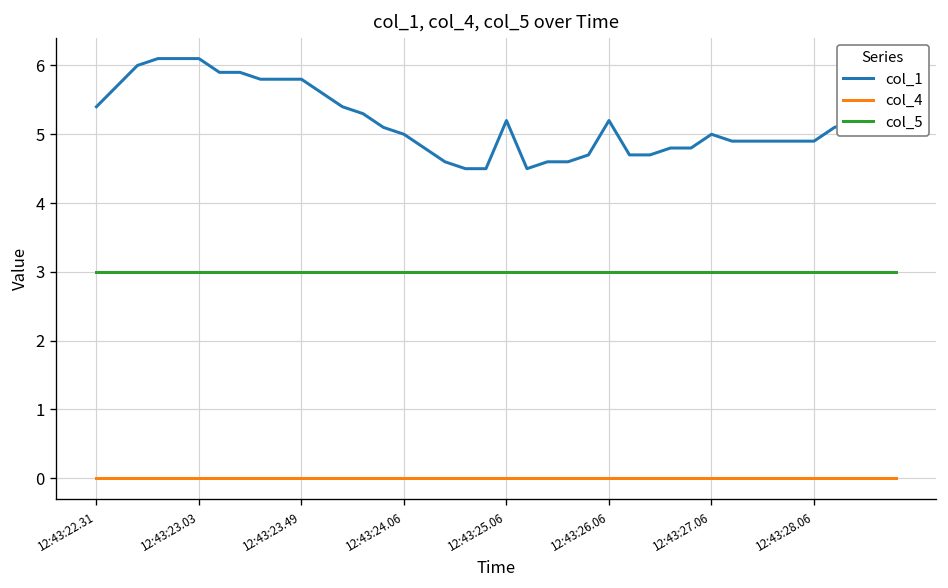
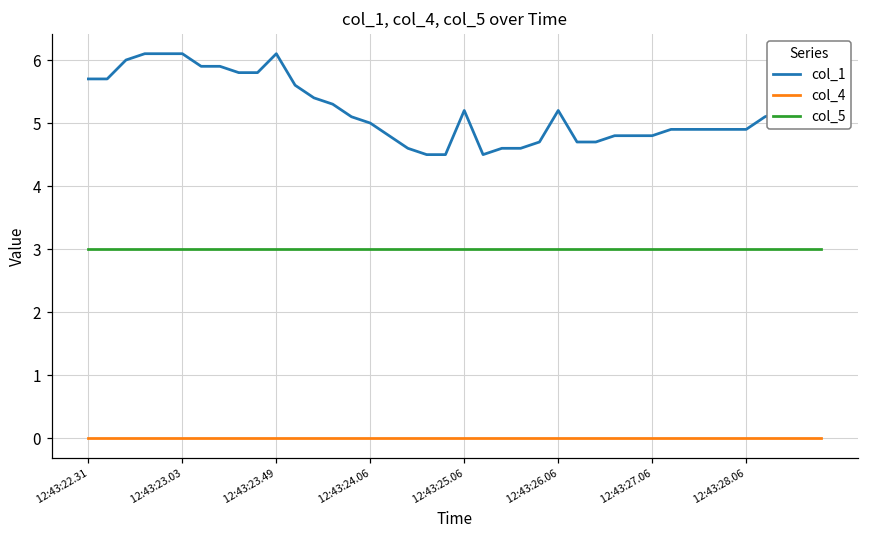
  {
    "col_1": {
-     "12:43:22.31": 5.4,
+     "12:43:22.31": 5.7,
      "12:43:23.03": 6.1,
-     "12:43:23.49": 5.8,
+     "12:43:23.49": 6.1,
      "12:43:24.06": 5.0,
      "12:43:25.06": 5.2,
      "12:43:26.06": 5.2,
-     "12:43:27.06": 5.0,
+     "12:43:27.06": 4.8,
      "12:43:28.06": 4.9
    },
    "col_4": {
      "12:43:22.31": 0.0,
      "12:43:23.03": 0.0,
      "12:43:23.49": 0.0,
      "12:43:24.06": 0.0,
      "12:43:25.06": 0.0,
      "12:43:26.06": 0.0,
      "12:43:27.06": 0.0,
      "12:43:28.06": 0.0
    },
    "col_5": {
      "12:43:22.31": 3.0,
      "12:43:23.03": 3.0,
      "12:43:23.49": 3.0,
      "12:43:24.06": 3.0,
      "12:43:25.06": 3.0,
      "12:43:26.06": 3.0,
      "12:43:27.06": 3.0,
      "12:43:28.06": 3.0
    }
  }
